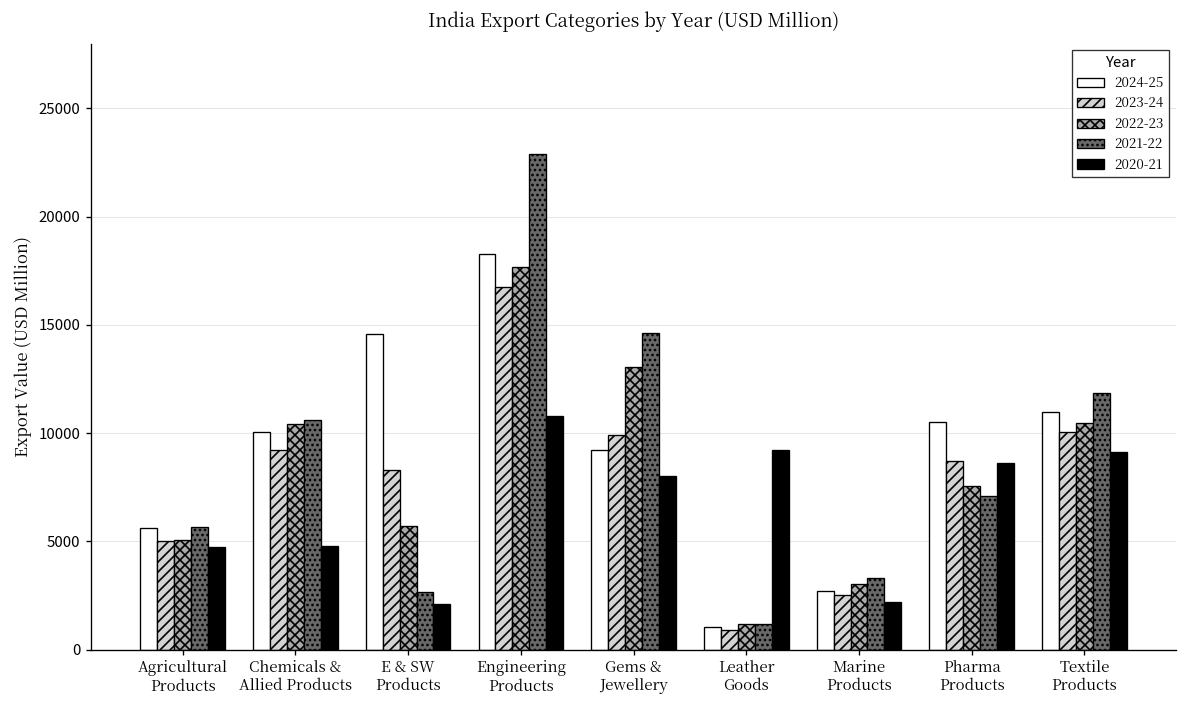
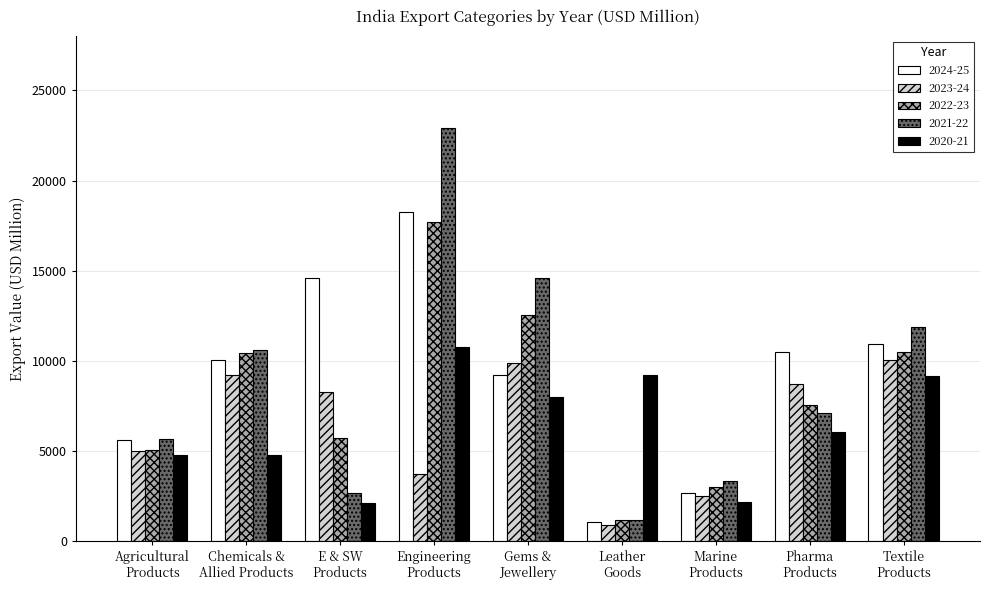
  {
    "2024-25": {
      "Agricultural Products": 5600,
      "Chemicals & Allied Products": 10000,
      "E & SW Products": 14600,
      "Engineering Products": 18300,
      "Gems & Jewellery": 9200,
      "Leather Goods": 1000,
      "Marine Products": 2700,
      "Pharma Products": 10500,
      "Textile Products": 11000
    },
    "2023-24": {
      "Agricultural Products": 5000,
      "Chemicals & Allied Products": 9200,
      "E & SW Products": 8300,
-     "Engineering Products": 16800,
+     "Engineering Products": 3700,
      "Gems & Jewellery": 9900,
      "Leather Goods": 900,
      "Marine Products": 2500,
      "Pharma Products": 8700,
      "Textile Products": 10100
    },
    "2022-23": {
      "Agricultural Products": 5000,
      "Chemicals & Allied Products": 10400,
      "E & SW Products": 5700,
      "Engineering Products": 17700,
-     "Gems & Jewellery": 13100,
+     "Gems & Jewellery": 12500,
      "Leather Goods": 1200,
      "Marine Products": 3000,
      "Pharma Products": 7500,
      "Textile Products": 10500
    },
    "2021-22": {
      "Agricultural Products": 5700,
      "Chemicals & Allied Products": 10600,
      "E & SW Products": 2700,
      "Engineering Products": 22900,
      "Gems & Jewellery": 14600,
      "Leather Goods": 1200,
      "Marine Products": 3300,
      "Pharma Products": 7100,
      "Textile Products": 11900
    },
    "2020-21": {
      "Agricultural Products": 4800,
      "Chemicals & Allied Products": 4800,
      "E & SW Products": 2100,
      "Engineering Products": 10800,
      "Gems & Jewellery": 8000,
      "Leather Goods": 9200,
      "Marine Products": 2200,
-     "Pharma Products": 8600,
+     "Pharma Products": 6100,
      "Textile Products": 9100
    }
  }
